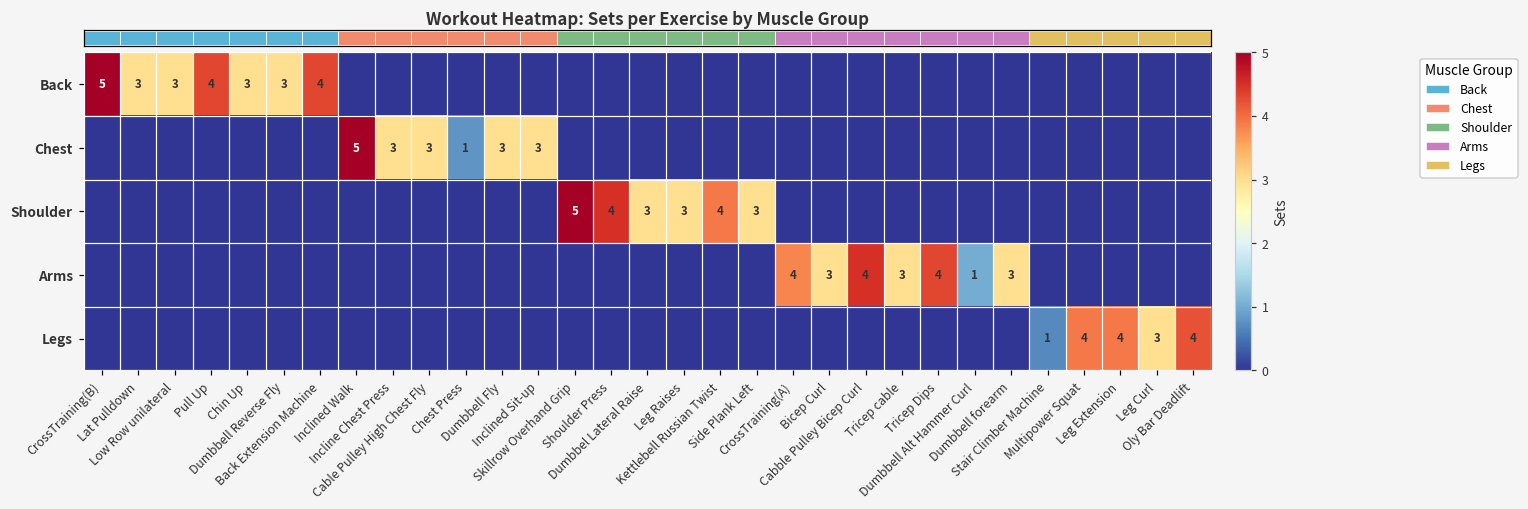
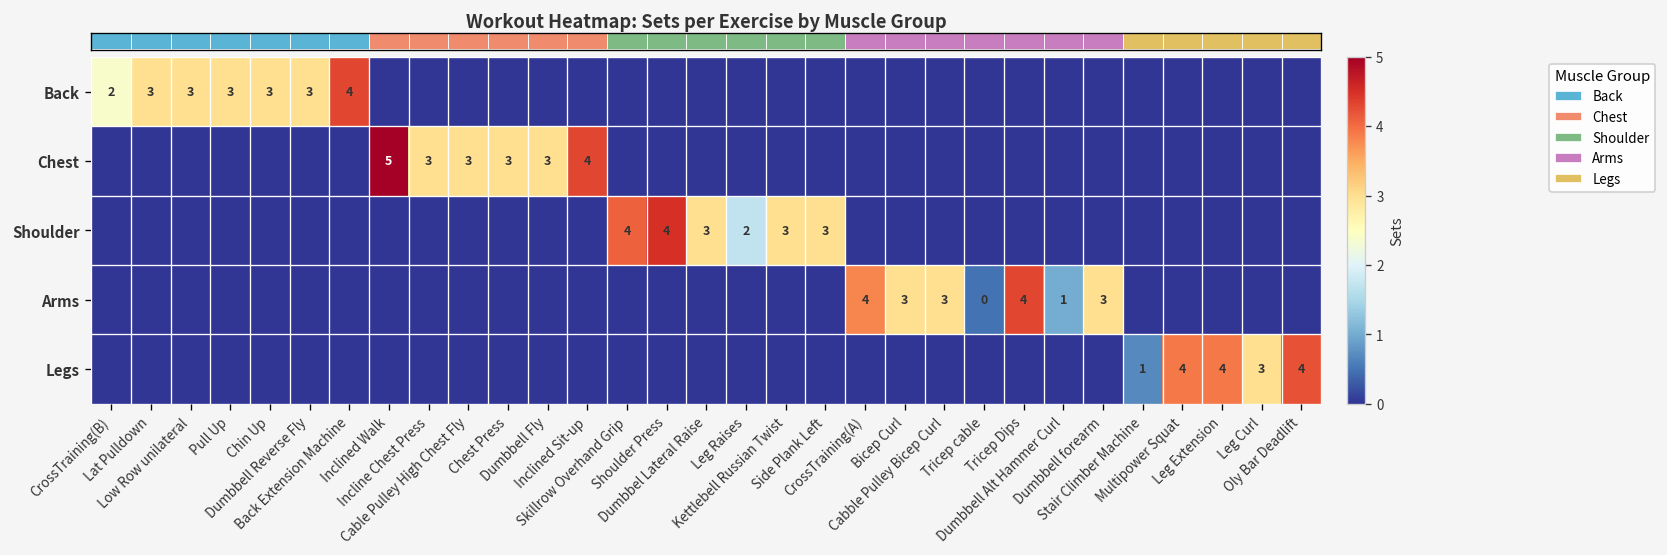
  {
    "Back": {
-     "CrossTraining(B)": 5,
+     "CrossTraining(B)": 2,
      "Lat Pulldown": 3,
      "Low Row unilateral": 3,
-     "Pull Up": 4,
+     "Pull Up": 3,
      "Chin Up": 3,
      "Dumbbell Reverse Fly": 3,
      "Back Extension Machine": 4
    },
    "Chest": {
      "Inclined Walk": 5,
      "Incline Chest Press": 3,
      "Cable Pulley High Chest Fly": 3,
-     "Chest Press": 1,
+     "Chest Press": 3,
      "Dumbbell Fly": 3,
-     "Inclined Sit-up": 3
+     "Inclined Sit-up": 4
    },
    "Shoulder": {
-     "Skillrow Overhand Grip": 5,
+     "Skillrow Overhand Grip": 4,
      "Shoulder Press": 4,
      "Dumbbel Lateral Raise": 3,
-     "Leg Raises": 3,
-     "Kettlebell Russian Twist": 4,
+     "Leg Raises": 2,
+     "Kettlebell Russian Twist": 3,
      "Side Plank Left": 3
    },
    "Arms": {
      "CrossTraining(A)": 4,
      "Bicep Curl": 3,
-     "Cabble Pulley Bicep Curl": 4,
-     "Tricep cable": 3,
+     "Cabble Pulley Bicep Curl": 3,
+     "Tricep cable": 0,
      "Tricep Dips": 4,
      "Dumbbell Alt Hammer Curl": 1,
      "Dumbbell forearm": 3
    },
    "Legs": {
      "Stair Climber Machine": 1,
      "Multipower Squat": 4,
      "Leg Extension": 4,
      "Leg Curl": 3,
      "Oly Bar Deadlift": 4
    }
  }
